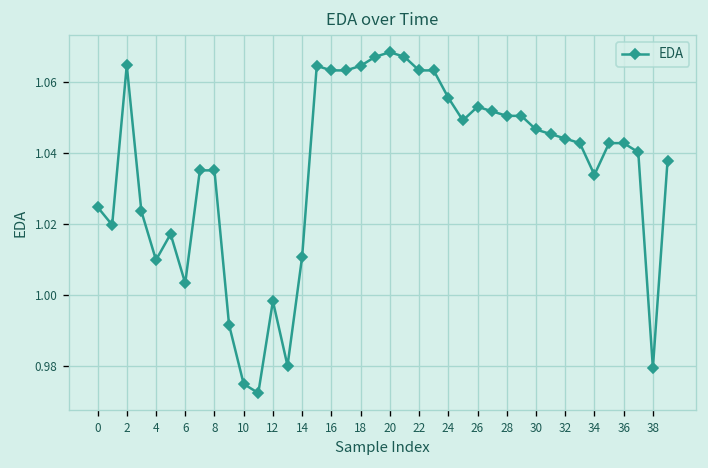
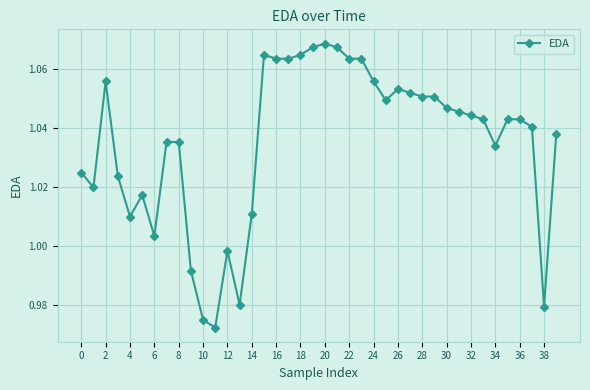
  {
    "0": 1.025,
-   "2": 1.065,
+   "2": 1.056,
    "4": 1.010,
    "6": 1.003,
    "8": 1.035,
    "10": 0.975,
    "12": 0.998,
    "14": 1.011,
    "16": 1.063,
    "18": 1.065,
    "20": 1.069,
    "22": 1.063,
    "24": 1.056,
    "26": 1.053,
    "28": 1.051,
    "30": 1.047,
    "32": 1.044,
    "34": 1.034,
    "36": 1.043,
    "38": 0.980
  }
